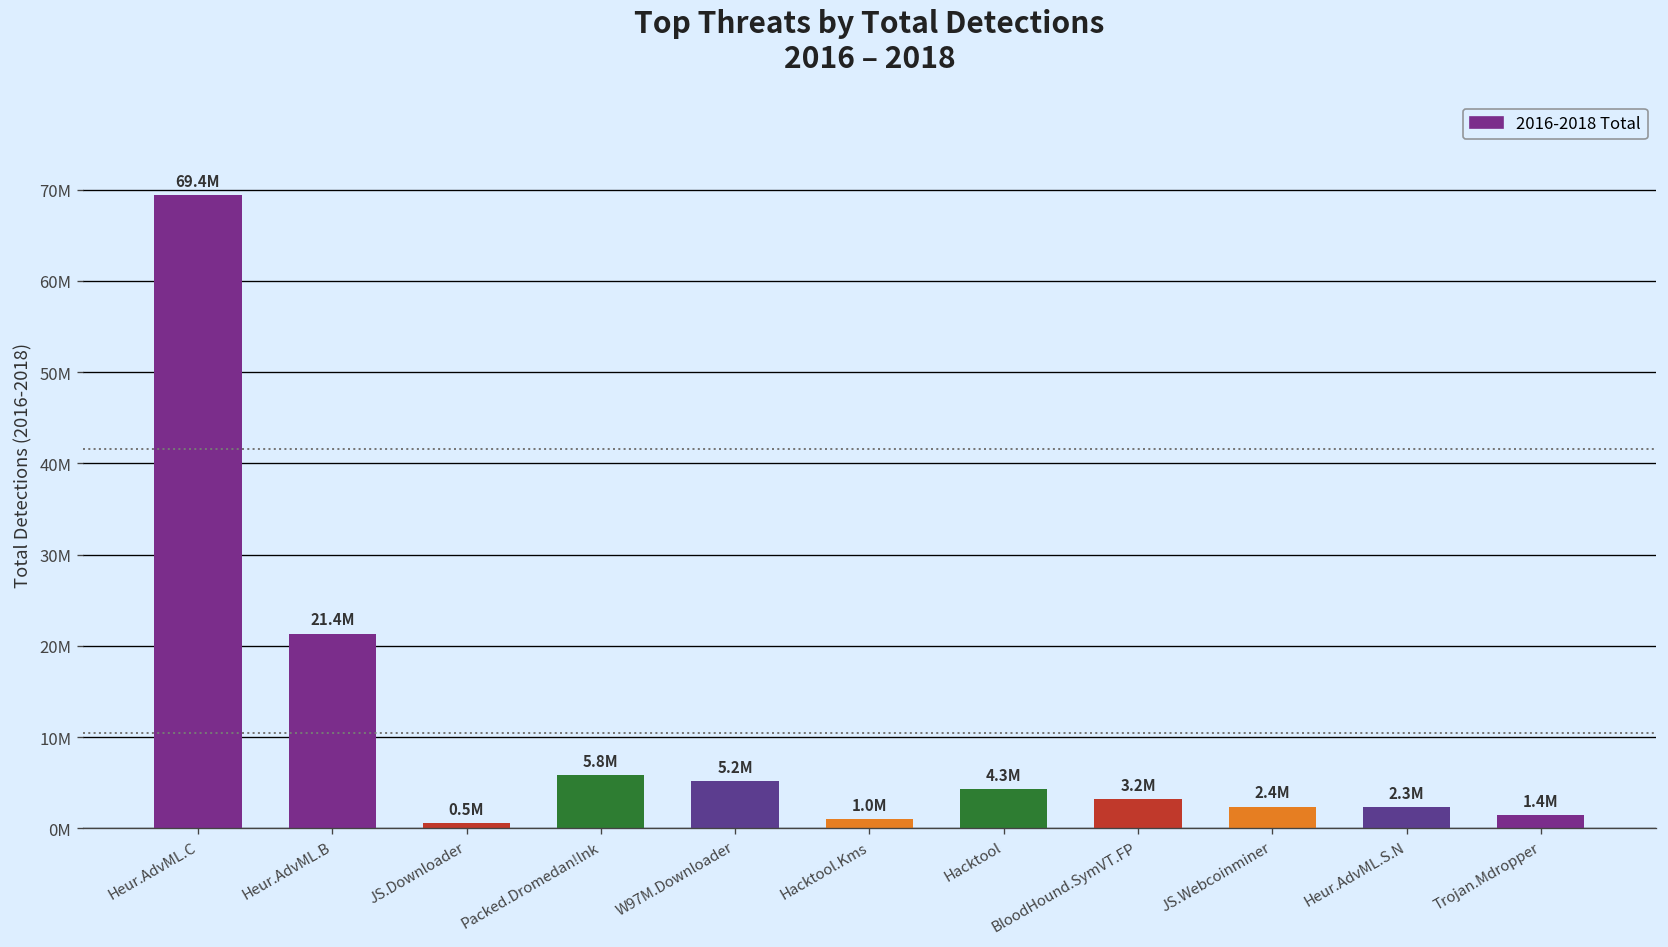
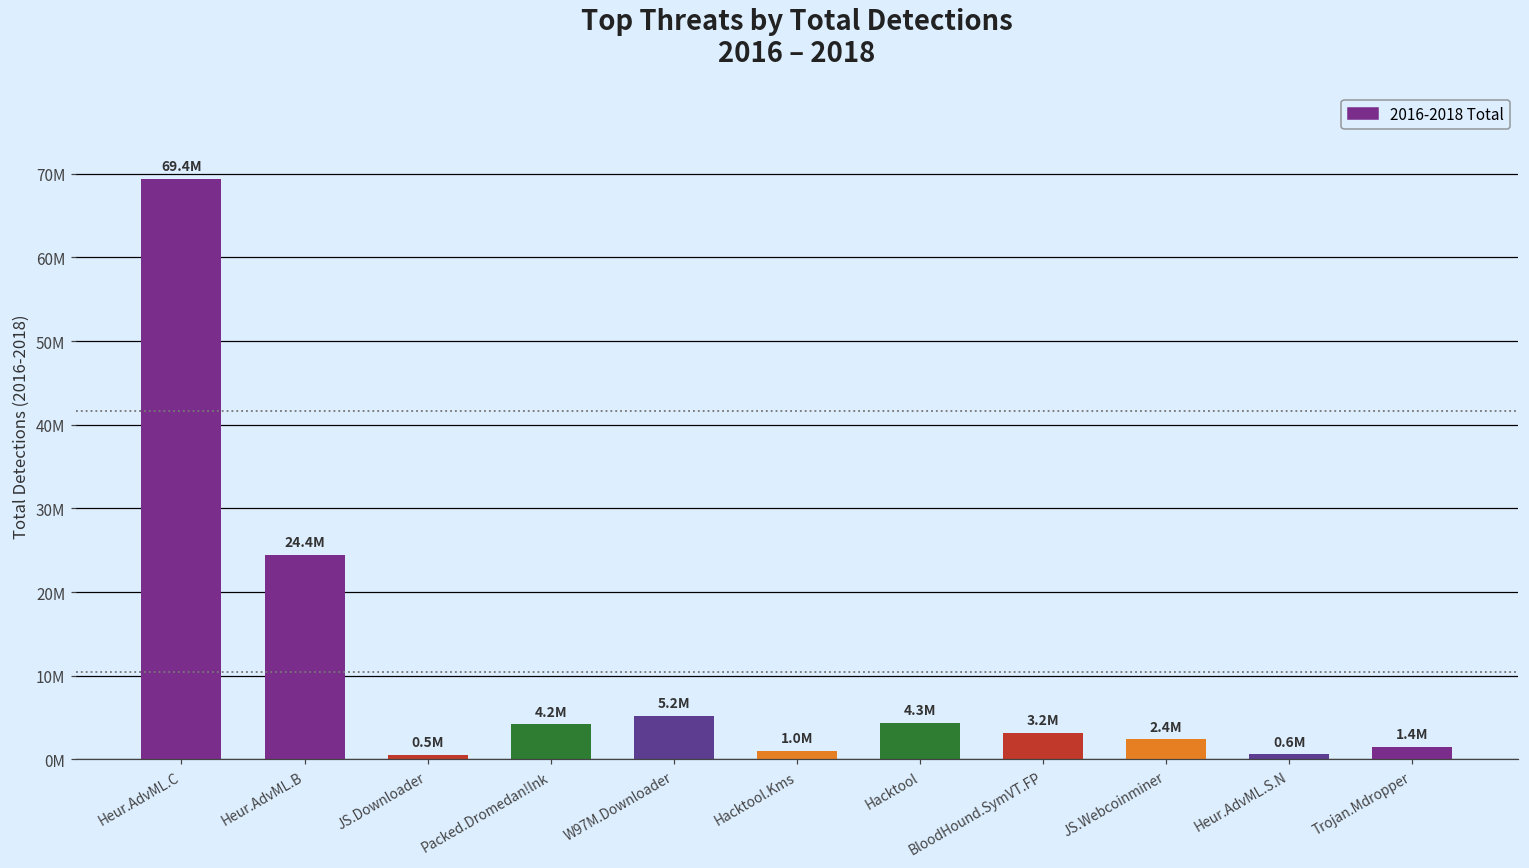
  {
    "Heur.AdvML.C": "69.4M",
-   "Heur.AdvML.B": "21.4M",
+   "Heur.AdvML.B": "24.4M",
    "JS.Downloader": "0.5M",
-   "Packed.Dromedan!lnk": "5.8M",
+   "Packed.Dromedan!lnk": "4.2M",
    "W97M.Downloader": "5.2M",
    "Hacktool.Kms": "1.0M",
    "Hacktool": "4.3M",
    "BloodHound.SymVT.FP": "3.2M",
    "JS.Webcoinminer": "2.4M",
-   "Heur.AdvML.S.N": "2.3M",
+   "Heur.AdvML.S.N": "0.6M",
    "Trojan.Mdropper": "1.4M"
  }
